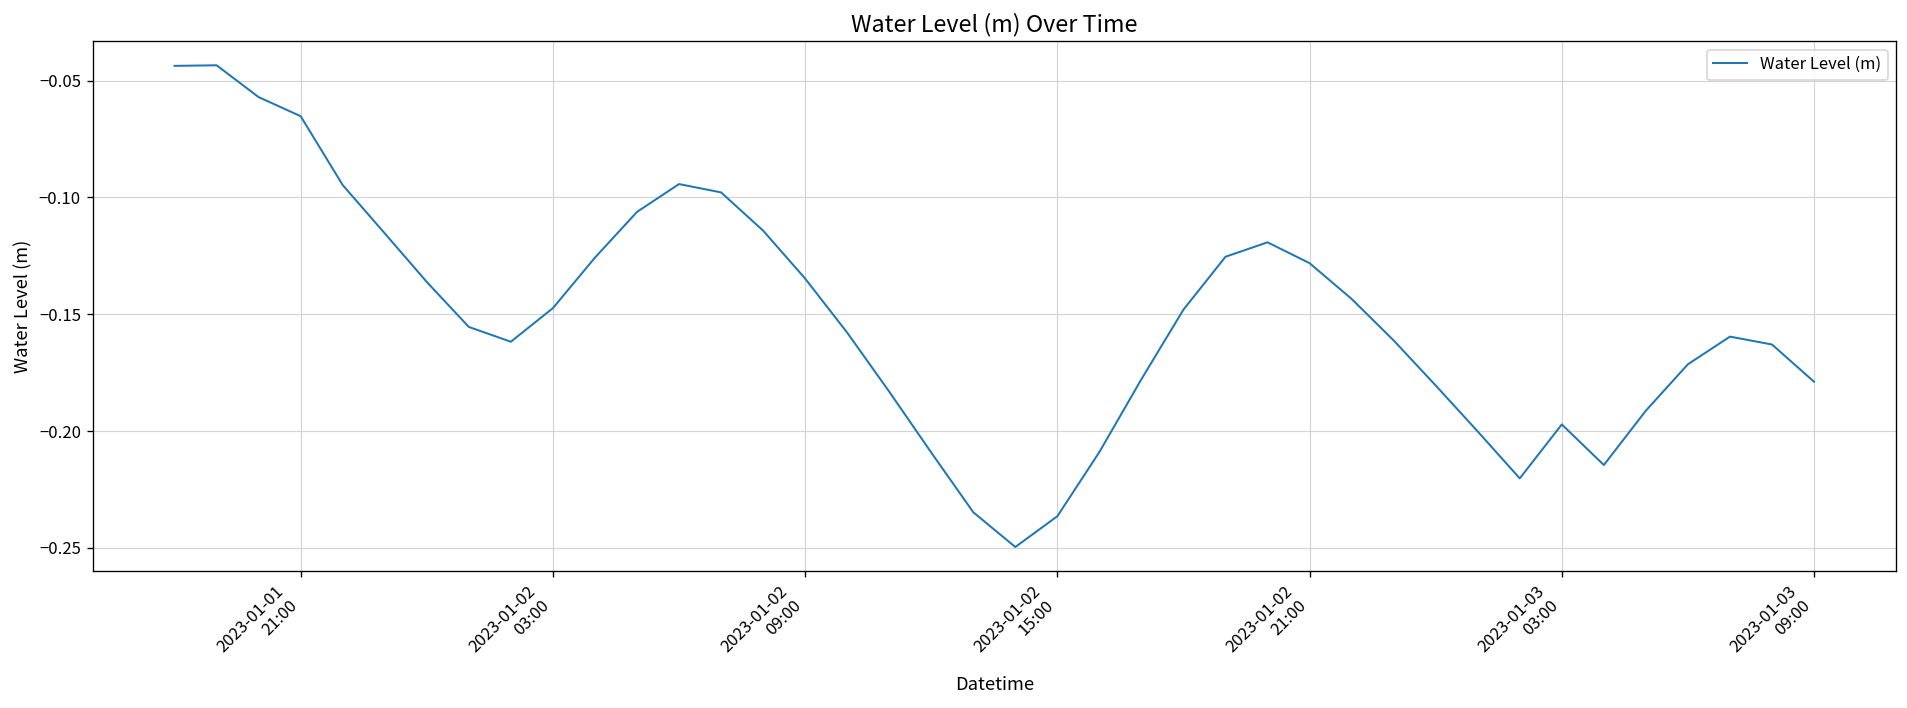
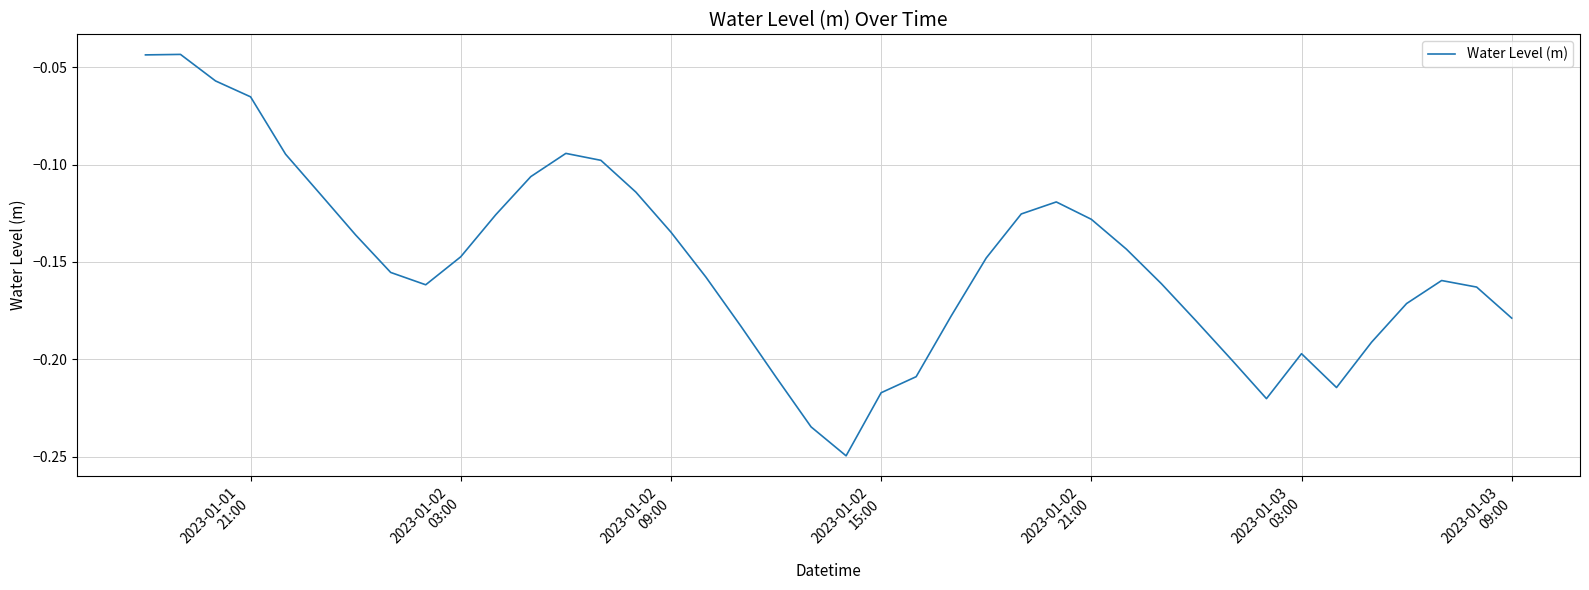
  {
    "2023-01-01 21:00": -0.065,
    "2023-01-02 03:00": -0.147,
    "2023-01-02 09:00": -0.135,
-   "2023-01-02 15:00": -0.236,
+   "2023-01-02 15:00": -0.217,
    "2023-01-02 21:00": -0.128,
    "2023-01-03 03:00": -0.197,
    "2023-01-03 09:00": -0.179
  }
